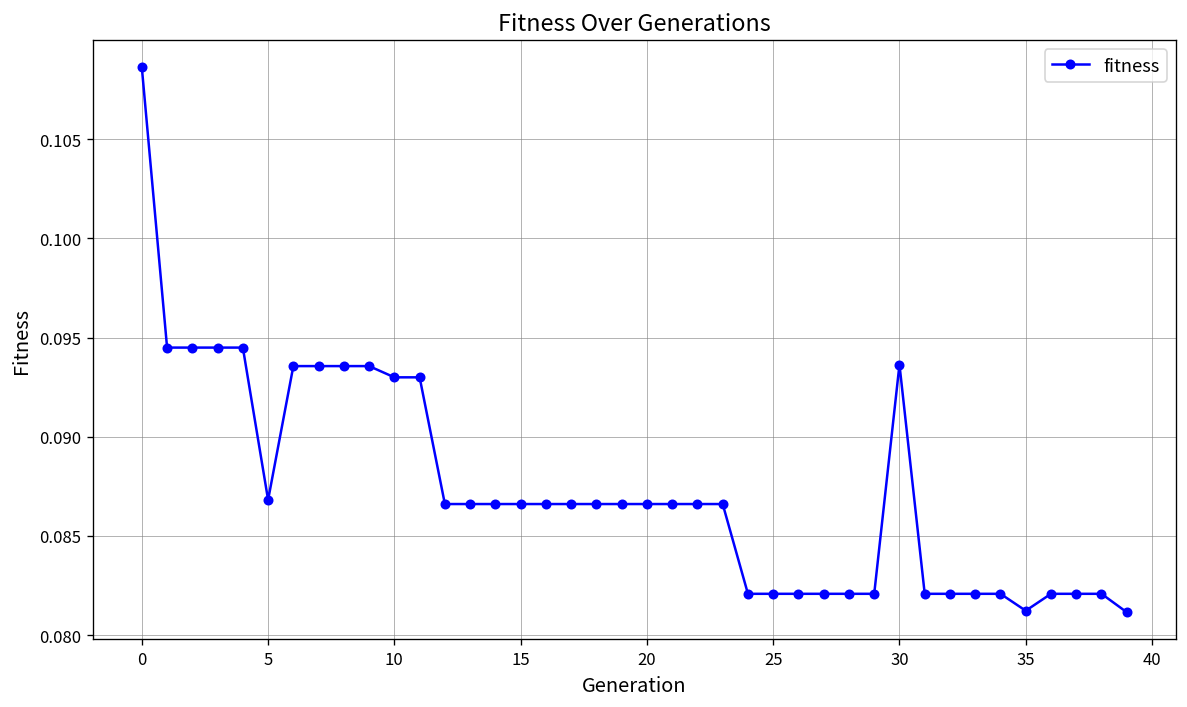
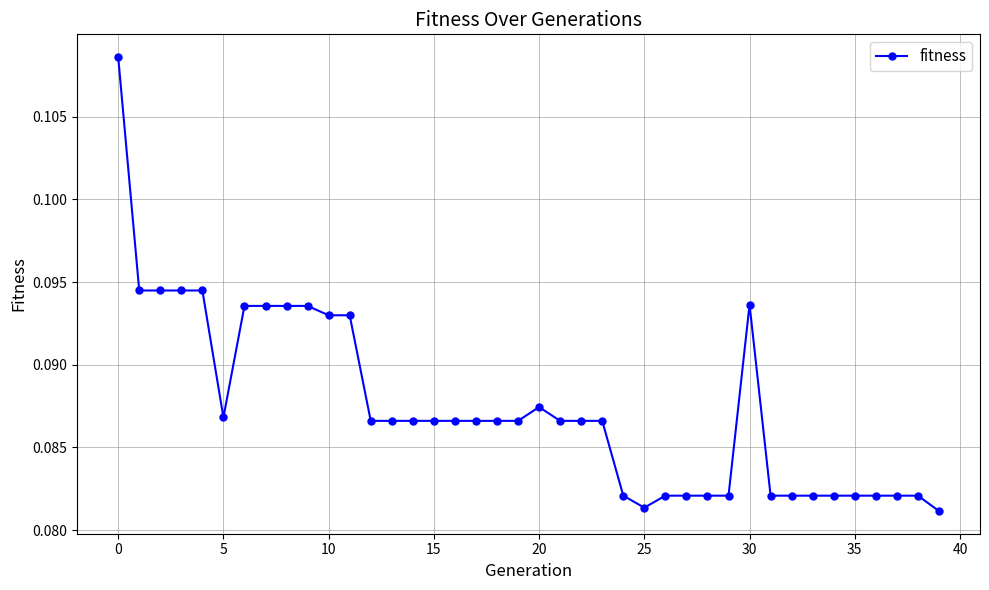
  {
    "0": 0.1086,
    "5": 0.0868,
    "10": 0.0930,
    "15": 0.0866,
-   "20": 0.0866,
-   "25": 0.0821,
+   "20": 0.0874,
+   "25": 0.0814,
    "30": 0.0936,
-   "35": 0.0812
+   "35": 0.0821
  }
